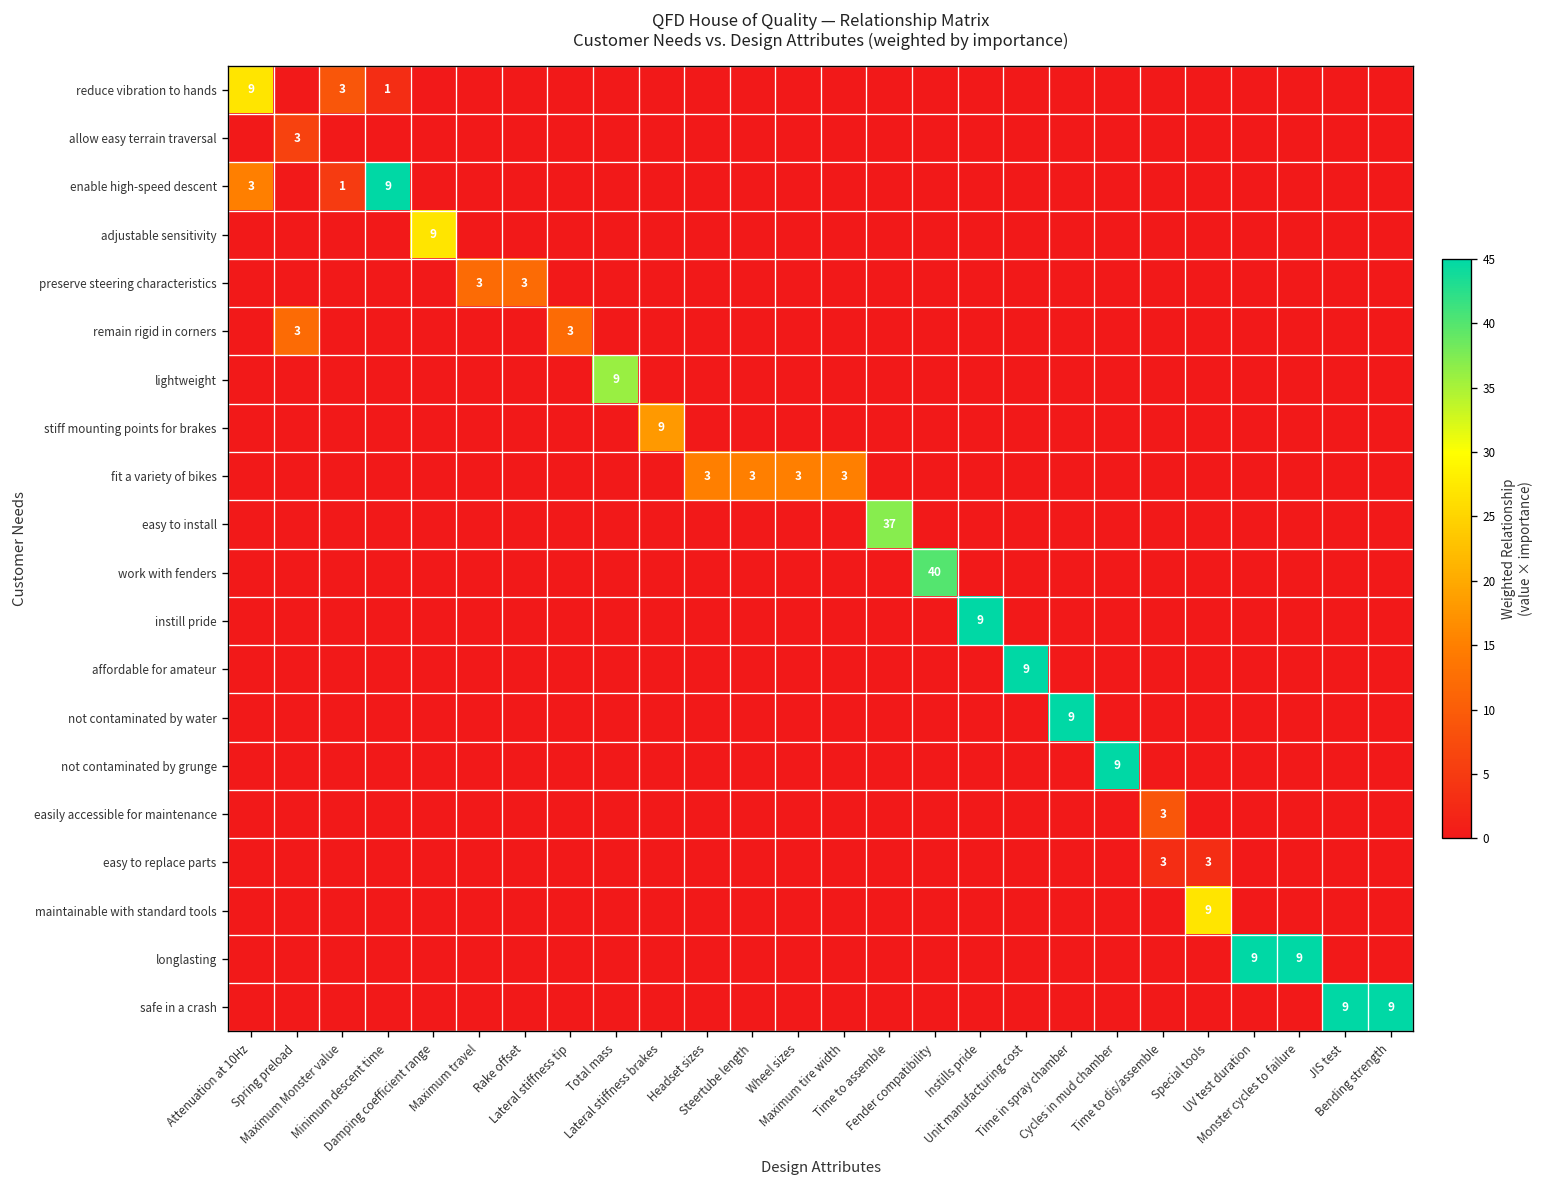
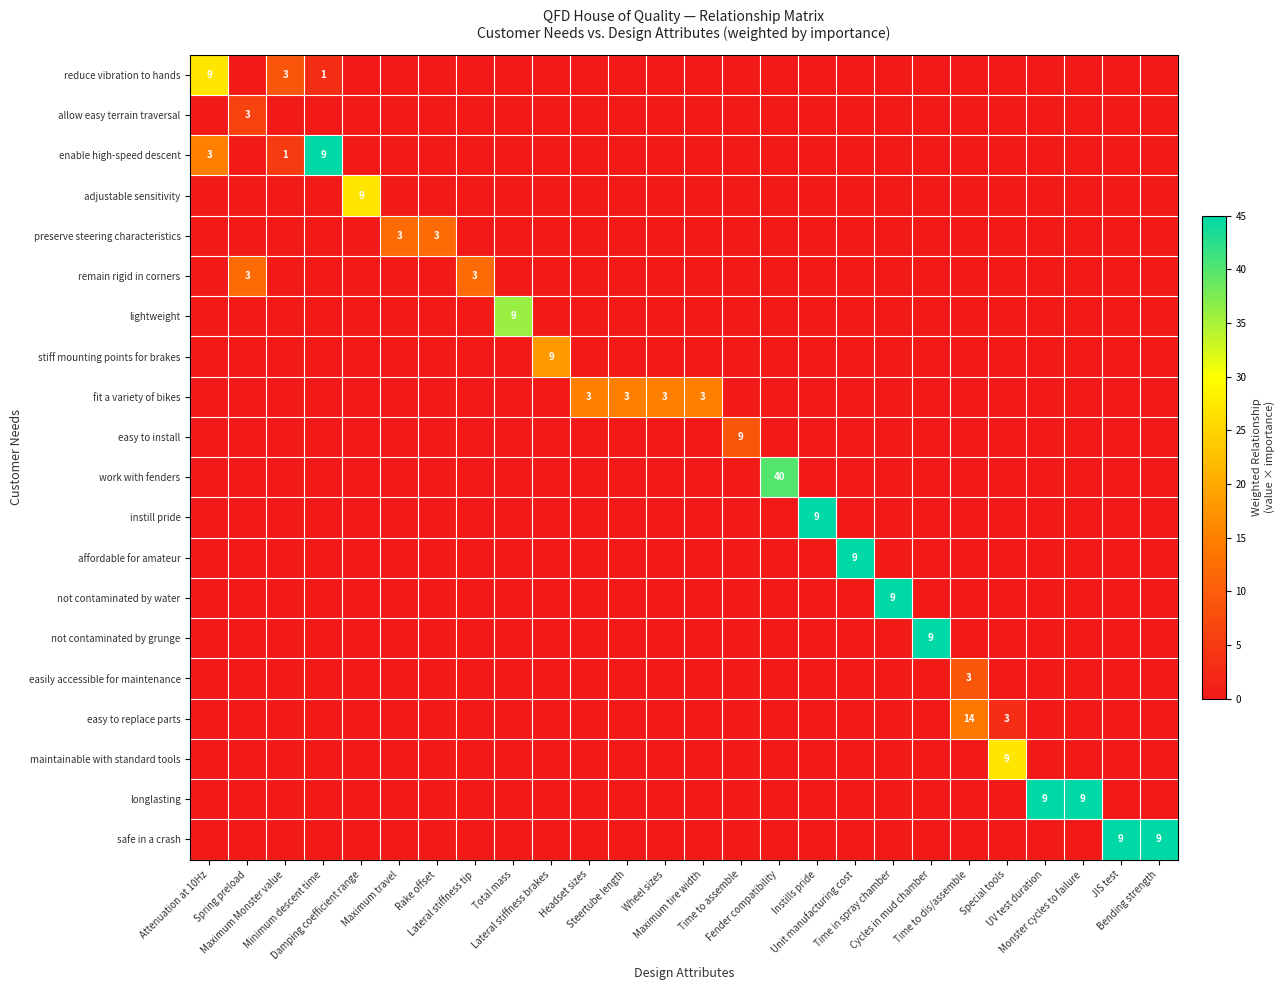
  {
    "reduce vibration to hands": {
      "Attenuation at 10Hz": 9,
      "Maximum Monster value": 3,
      "Minimum descent time": 1
    },
    "allow easy terrain traversal": {
      "Spring preload": 3
    },
    "enable high-speed descent": {
      "Attenuation at 10Hz": 3,
      "Maximum Monster value": 1,
      "Minimum descent time": 9
    },
    "adjustable sensitivity": {
      "Damping coefficient range": 9
    },
    "preserve steering characteristics": {
      "Maximum travel": 3,
      "Rake offset": 3
    },
    "remain rigid in corners": {
      "Spring preload": 3,
      "Lateral stiffness tip": 3
    },
    "lightweight": {
      "Total mass": 9
    },
    "stiff mounting points for brakes": {
      "Lateral stiffness brakes": 9
    },
    "fit a variety of bikes": {
      "Headset sizes": 3,
      "Steertube length": 3,
      "Wheel sizes": 3,
      "Maximum tire width": 3
    },
    "easy to install": {
-     "Time to assemble": 37
+     "Time to assemble": 9
    },
    "work with fenders": {
      "Fender compatibility": 40
    },
    "instill pride": {
      "Instills pride": 9
    },
    "affordable for amateur": {
      "Unit manufacturing cost": 9
    },
    "not contaminated by water": {
      "Time in spray chamber": 9
    },
    "not contaminated by grunge": {
      "Cycles in mud chamber": 9
    },
    "easily accessible for maintenance": {
      "Time to dis/assemble": 3
    },
    "easy to replace parts": {
-     "Time to dis/assemble": 3,
+     "Time to dis/assemble": 14,
      "Special tools": 3
    },
    "maintainable with standard tools": {
      "Special tools": 9
    },
    "longlasting": {
      "UV test duration": 9,
      "Monster cycles to failure": 9
    },
    "safe in a crash": {
      "JIS test": 9,
      "Bending strength": 9
    }
  }
